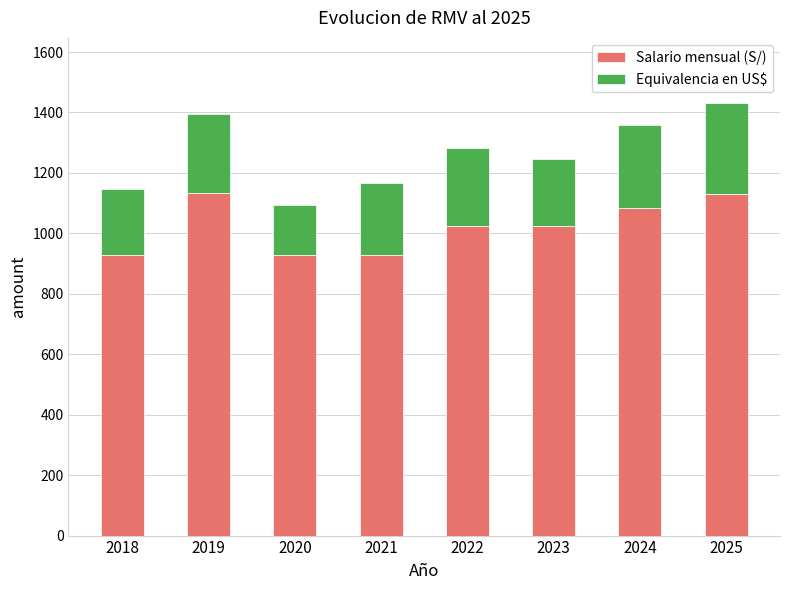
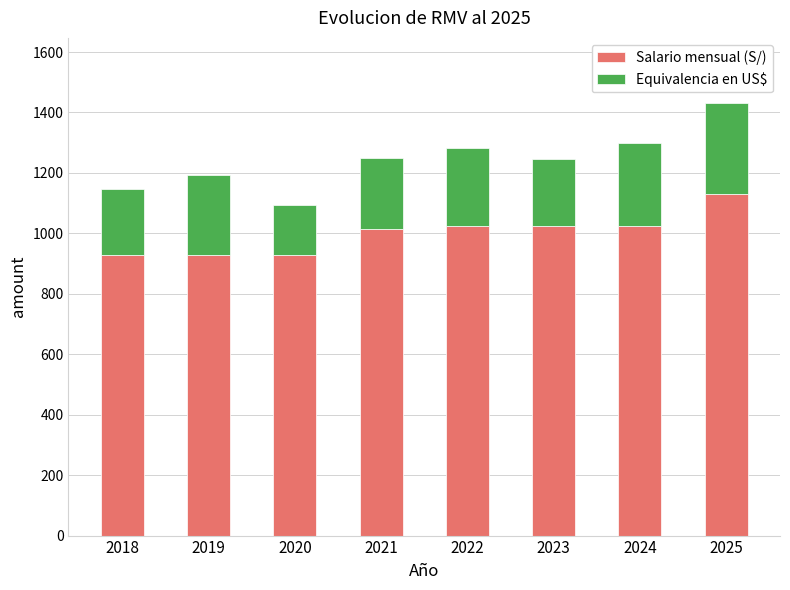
  {
    "Salario mensual (S/)": {
      "2018": 930,
-     "2019": 1130,
+     "2019": 930,
      "2020": 930,
-     "2021": 930,
+     "2021": 1010,
      "2022": 1030,
      "2023": 1030,
-     "2024": 1090,
+     "2024": 1030,
      "2025": 1130
    },
    "Equivalencia en US$": {
      "2018": 220,
      "2019": 260,
      "2020": 160,
      "2021": 240,
      "2022": 260,
      "2023": 220,
      "2024": 270,
      "2025": 300
    }
  }
